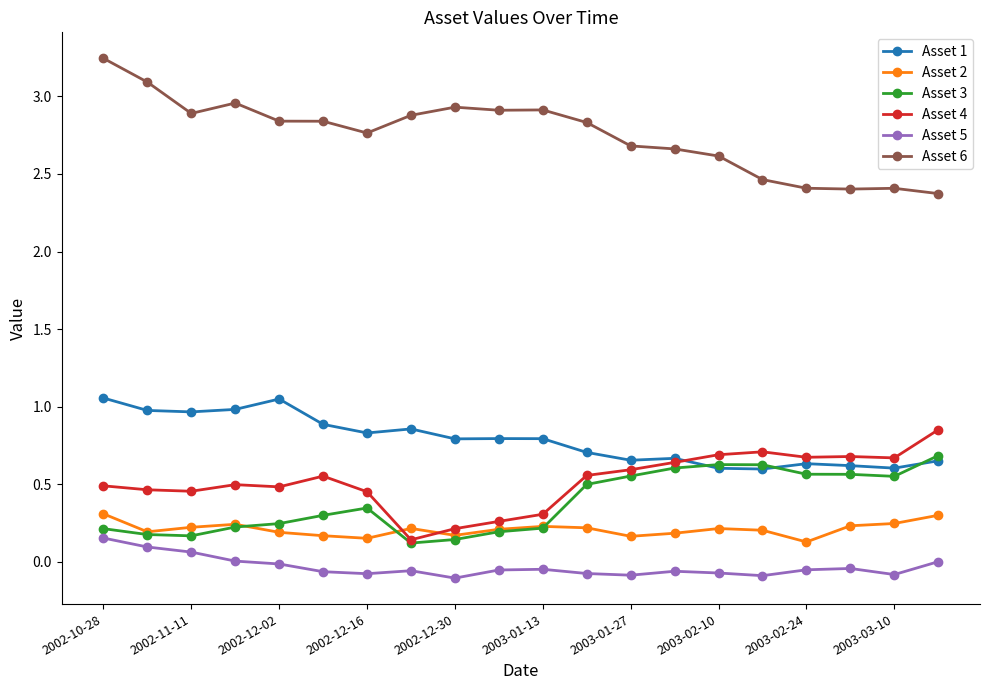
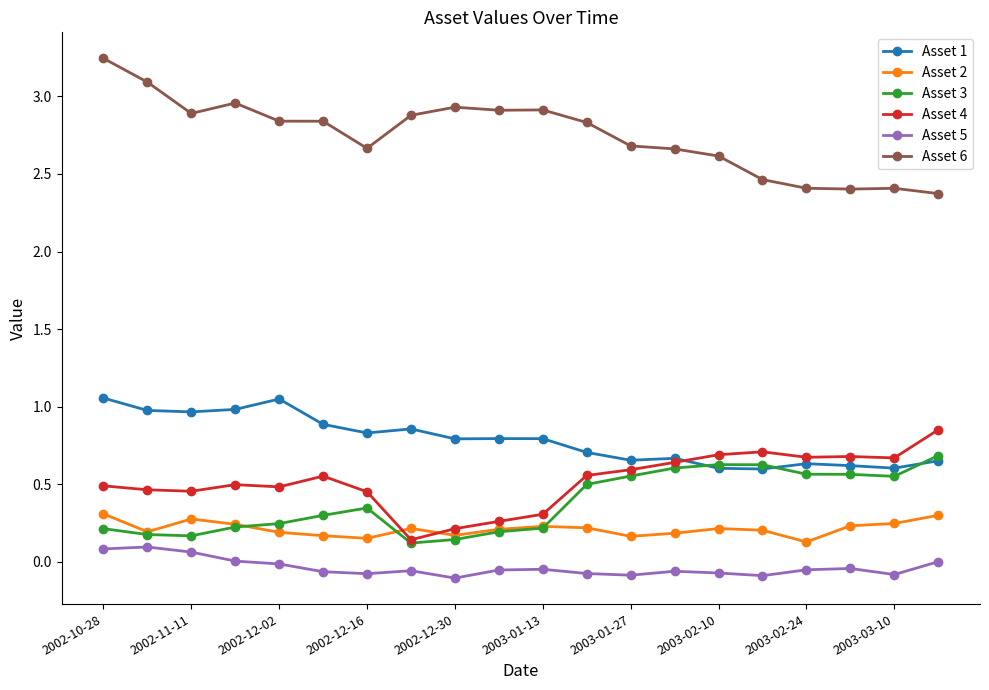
  {
    "Asset 1": {
      "2002-10-28": 1.06,
      "2002-11-11": 0.97,
      "2002-12-02": 1.05,
      "2002-12-16": 0.83,
      "2002-12-30": 0.79,
      "2003-01-13": 0.79,
      "2003-01-27": 0.65,
      "2003-02-10": 0.60,
      "2003-02-24": 0.63,
      "2003-03-10": 0.60
    },
    "Asset 2": {
      "2002-10-28": 0.31,
-     "2002-11-11": 0.22,
+     "2002-11-11": 0.28,
      "2002-12-02": 0.19,
      "2002-12-16": 0.15,
      "2002-12-30": 0.17,
      "2003-01-27": 0.16,
      "2003-02-10": 0.21,
      "2003-02-24": 0.13,
      "2003-03-10": 0.25
    },
    "Asset 3": {
      "2002-10-28": 0.21,
      "2002-11-11": 0.17,
      "2002-12-02": 0.25,
      "2002-12-16": 0.35,
      "2002-12-30": 0.14,
      "2003-01-27": 0.55,
      "2003-02-10": 0.63,
      "2003-02-24": 0.56,
      "2003-03-10": 0.55
    },
    "Asset 4": {
      "2002-10-28": 0.49,
      "2002-11-11": 0.45,
      "2002-12-02": 0.48,
      "2002-12-16": 0.45,
      "2002-12-30": 0.21,
      "2003-01-13": 0.31,
      "2003-01-27": 0.59,
      "2003-02-10": 0.69,
      "2003-02-24": 0.67,
      "2003-03-10": 0.67
    },
    "Asset 5": {
-     "2002-10-28": 0.15,
+     "2002-10-28": 0.08,
      "2002-11-11": 0.06,
      "2002-12-02": -0.01,
      "2002-12-16": -0.08,
      "2002-12-30": -0.11,
      "2003-01-13": -0.05,
      "2003-01-27": -0.09,
      "2003-02-10": -0.07,
      "2003-02-24": -0.05,
      "2003-03-10": -0.08
    },
    "Asset 6": {
      "2002-10-28": 3.25,
      "2002-11-11": 2.89,
      "2002-12-02": 2.84,
-     "2002-12-16": 2.76,
+     "2002-12-16": 2.67,
      "2002-12-30": 2.93,
      "2003-01-13": 2.91,
      "2003-01-27": 2.68,
      "2003-02-10": 2.62,
      "2003-02-24": 2.41,
      "2003-03-10": 2.41
    }
  }
